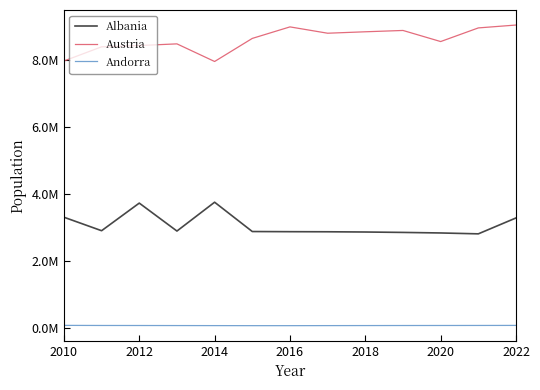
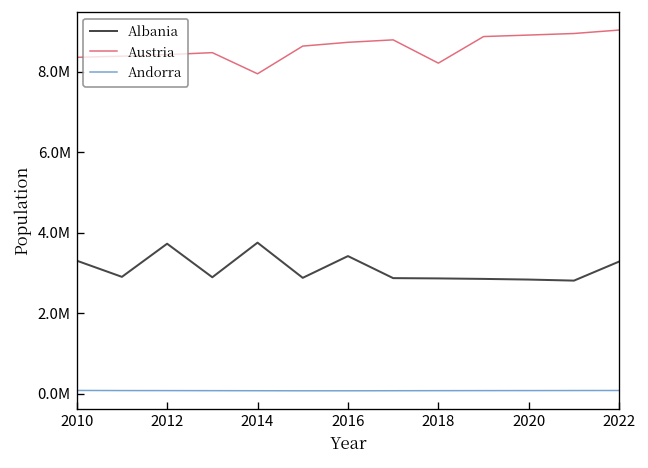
  {
    "Albania": {
      "2010": 3300000,
      "2012": 3700000,
      "2014": 3800000,
-     "2016": 2900000,
+     "2016": 3400000,
      "2018": 2900000,
      "2020": 2800000,
      "2022": 3300000
    },
    "Austria": {
-     "2010": 8000000,
+     "2010": 8400000,
      "2014": 8000000,
-     "2016": 9000000,
-     "2018": 8800000,
-     "2020": 8500000,
+     "2016": 8700000,
+     "2018": 8200000,
+     "2020": 8900000,
      "2022": 9000000
    },
    "Andorra": {
      "2010": 100000,
      "2012": 100000,
      "2014": 100000,
      "2016": 100000,
      "2018": 100000,
      "2020": 100000,
      "2022": 100000
    }
  }
